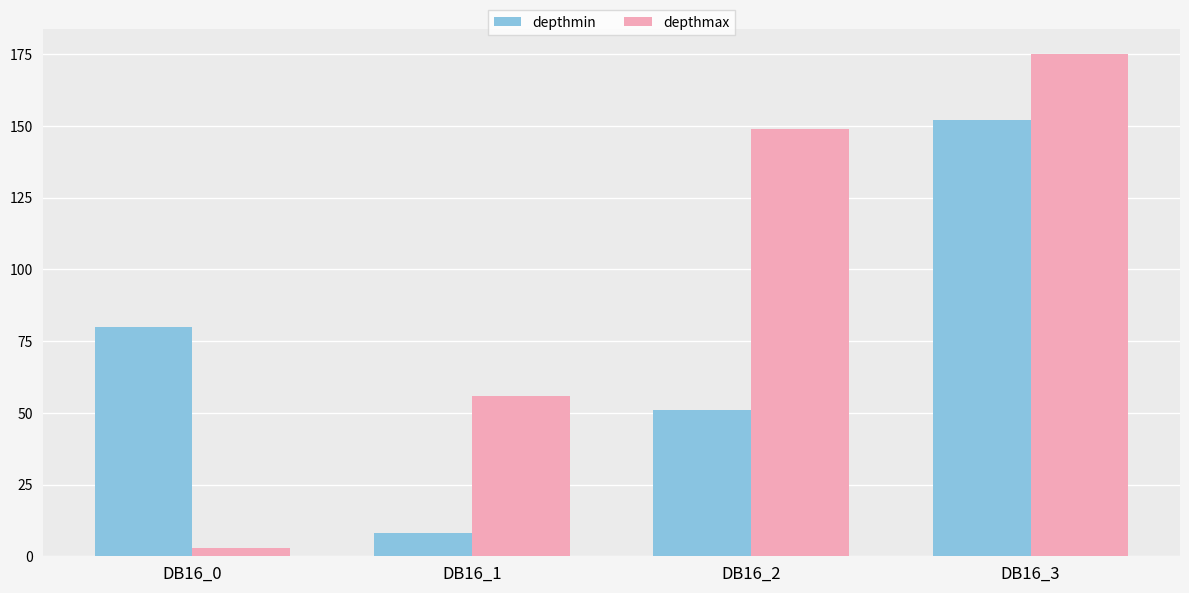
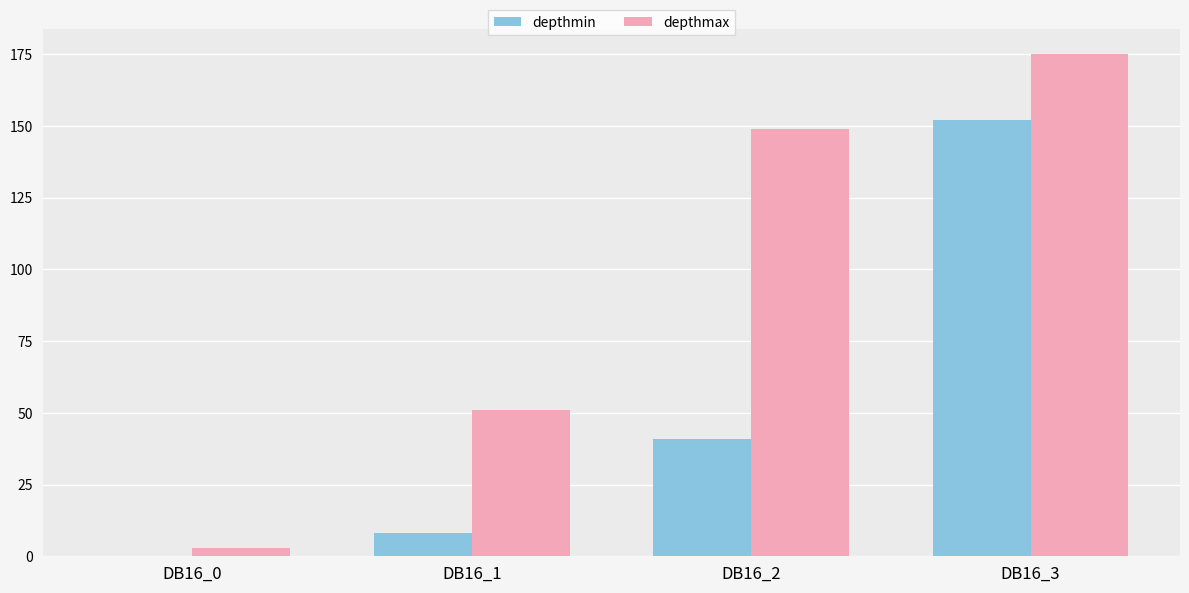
  {
    "depthmin": {
-     "DB16_0": 80,
+     "DB16_0": 0,
      "DB16_1": 8,
-     "DB16_2": 51,
+     "DB16_2": 41,
      "DB16_3": 152
    },
    "depthmax": {
      "DB16_0": 3,
-     "DB16_1": 56,
+     "DB16_1": 51,
      "DB16_2": 149,
      "DB16_3": 175
    }
  }
